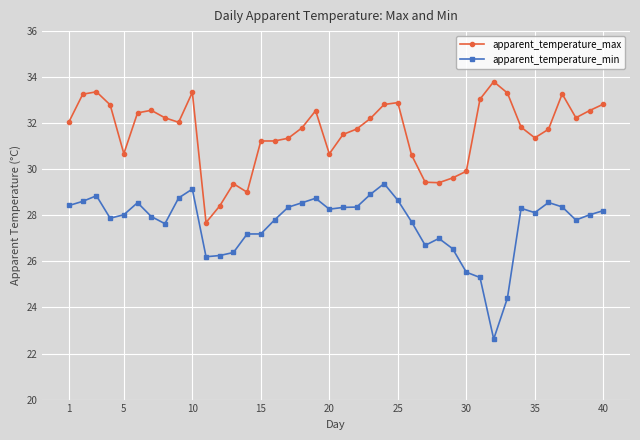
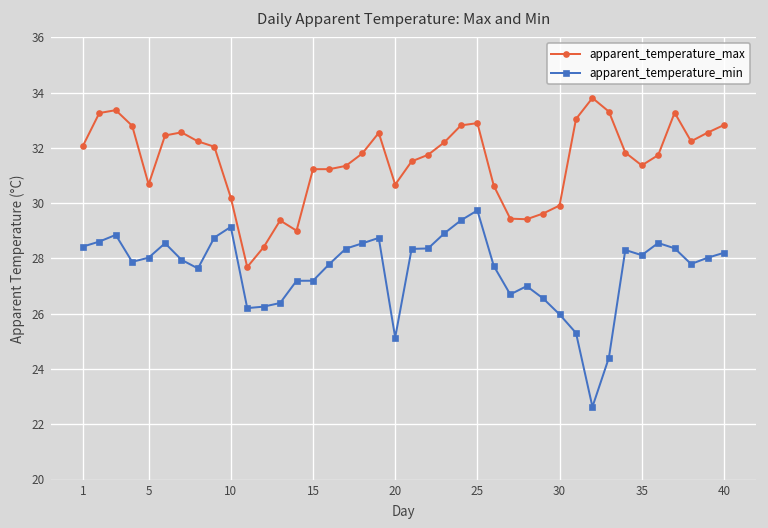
  {
    "apparent_temperature_max": {
      "1": 32.1,
      "5": 30.7,
-     "10": 33.3,
+     "10": 30.2,
      "15": 31.2,
      "20": 30.7,
      "25": 32.9,
      "30": 29.9,
      "35": 31.4,
      "40": 32.8
    },
    "apparent_temperature_min": {
      "1": 28.4,
      "5": 28.0,
      "10": 29.1,
      "15": 27.2,
-     "20": 28.3,
-     "25": 28.7,
-     "30": 25.5,
+     "20": 25.1,
+     "25": 29.7,
+     "30": 26.0,
      "35": 28.1,
      "40": 28.2
    }
  }
